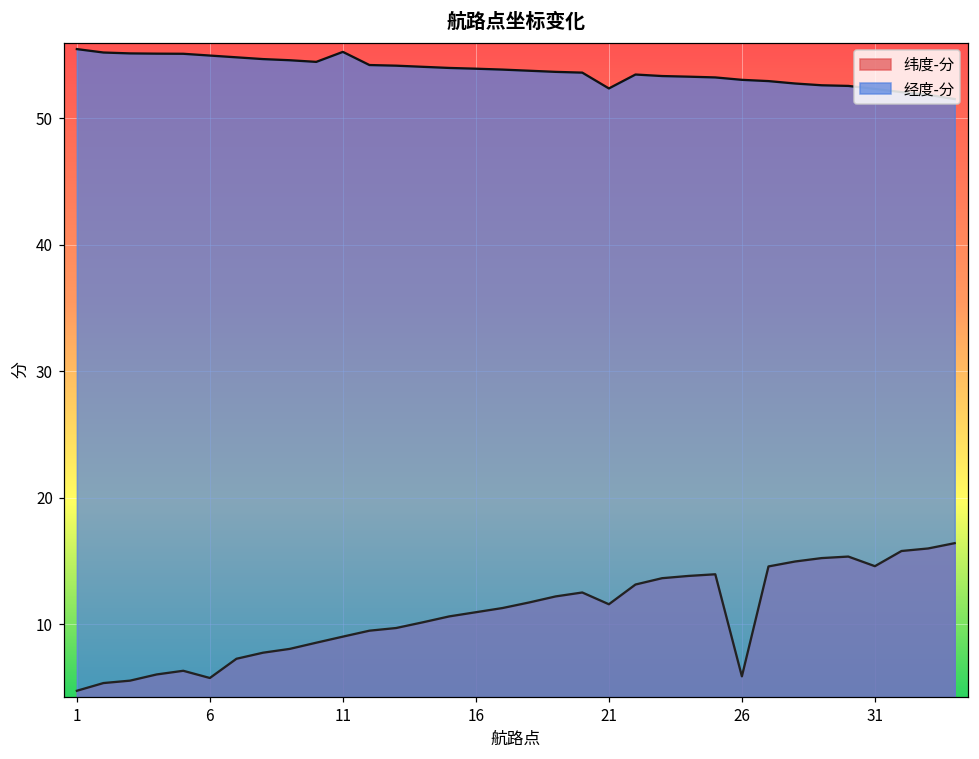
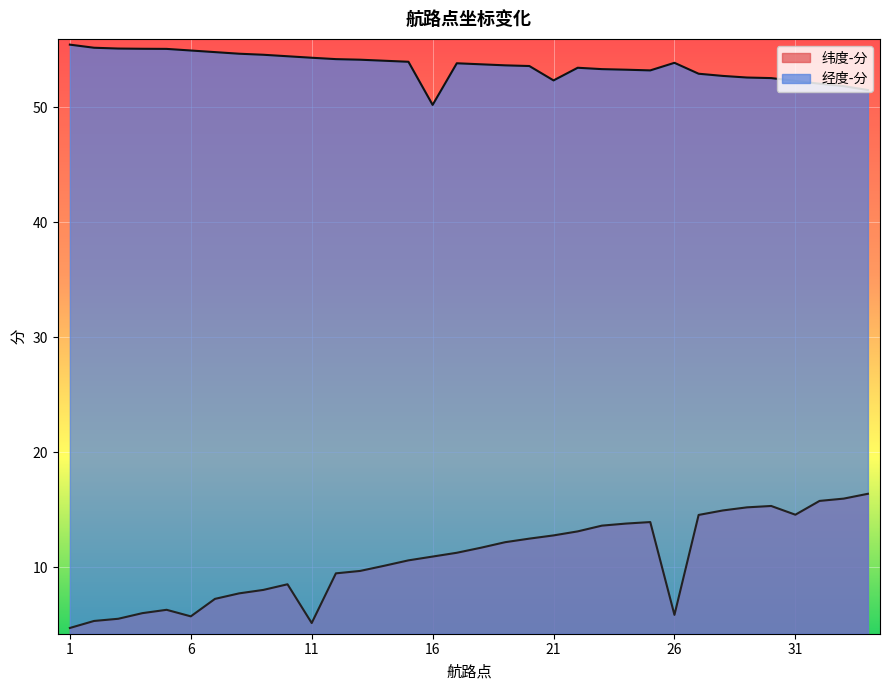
  {
    "纬度-分": {
      "1": 4.7,
      "6": 5.7,
-     "11": 9.0,
+     "11": 5.2,
      "16": 10.9,
-     "21": 11.6,
+     "21": 12.8,
      "26": 5.9,
      "31": 14.6
    },
    "经度-分": {
      "1": 55.5,
      "6": 55.0,
-     "11": 55.2,
-     "16": 53.9,
+     "11": 54.3,
+     "16": 50.2,
      "21": 52.4,
-     "26": 53.0
+     "26": 53.9
    }
  }
